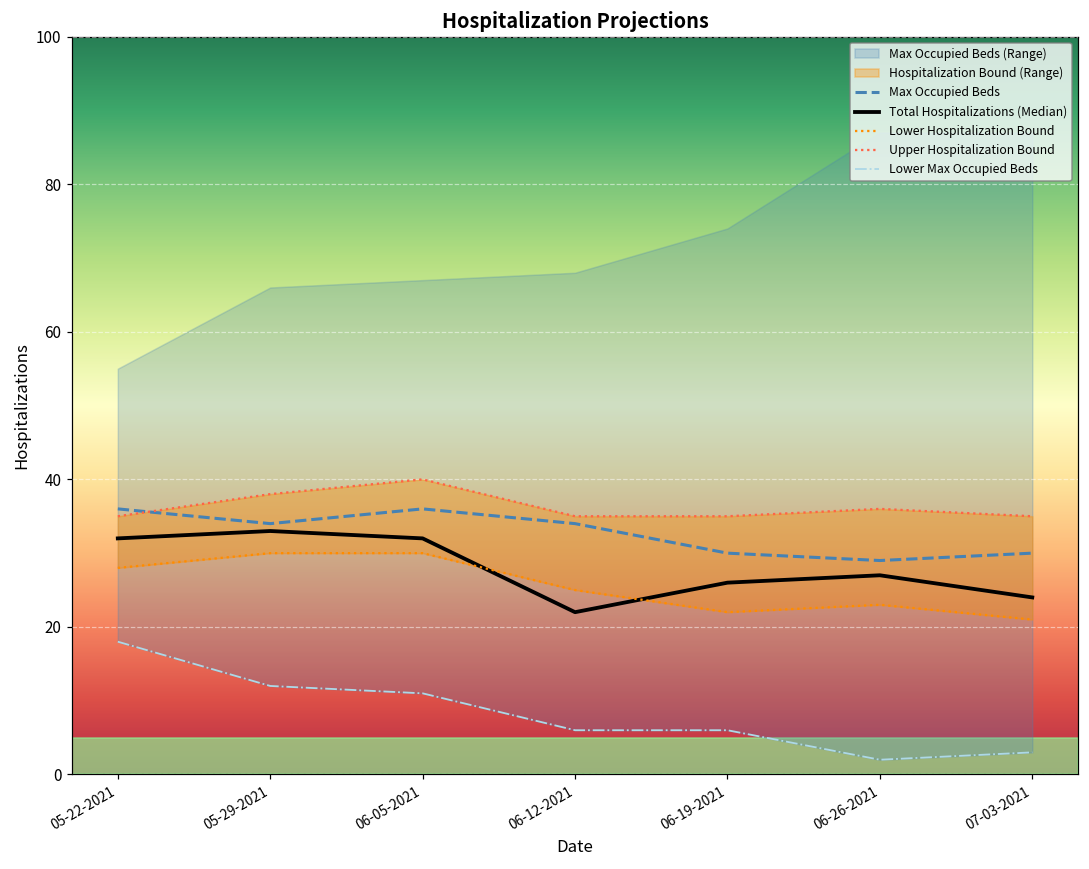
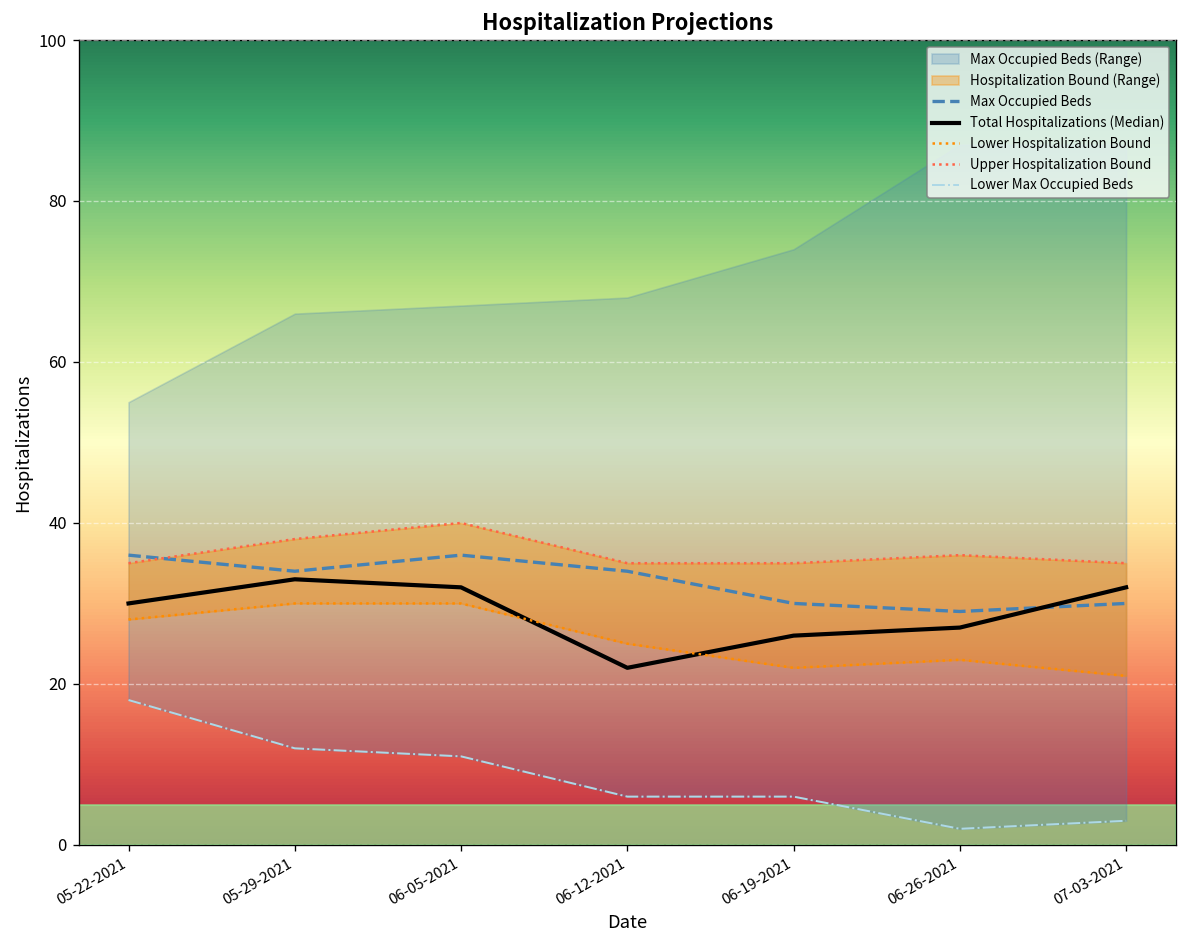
  {
    "Total Hospitalizations (Median)": {
-     "05-22-2021": 32,
+     "05-22-2021": 30,
      "05-29-2021": 33,
      "06-05-2021": 32,
      "06-12-2021": 22,
      "06-19-2021": 26,
      "06-26-2021": 27,
-     "07-03-2021": 24
+     "07-03-2021": 32
    }
  }
